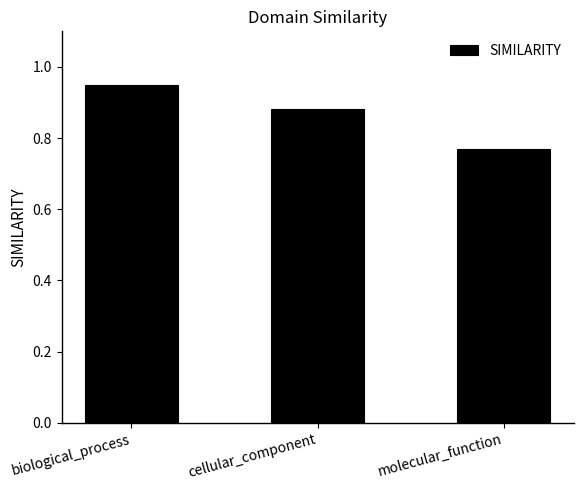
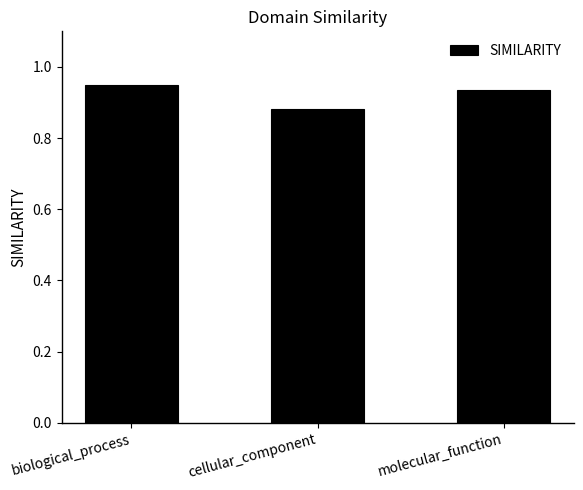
  {
    "biological_process": 0.95,
    "cellular_component": 0.88,
-   "molecular_function": 0.77
+   "molecular_function": 0.94
  }
